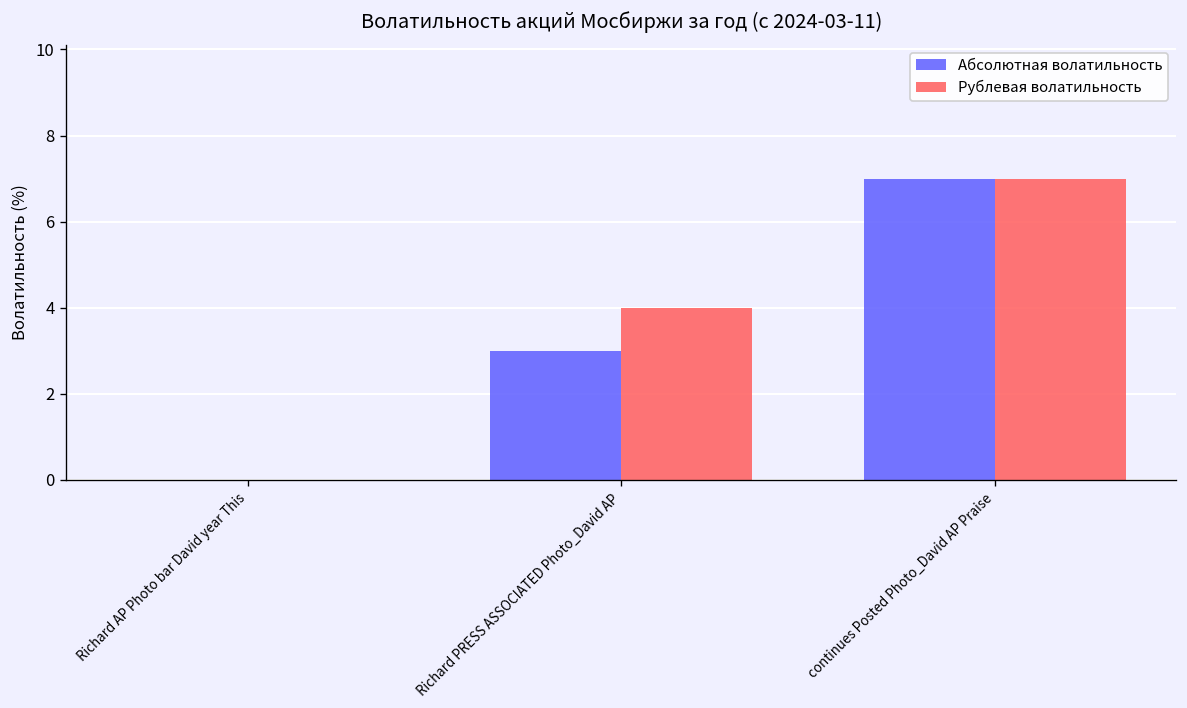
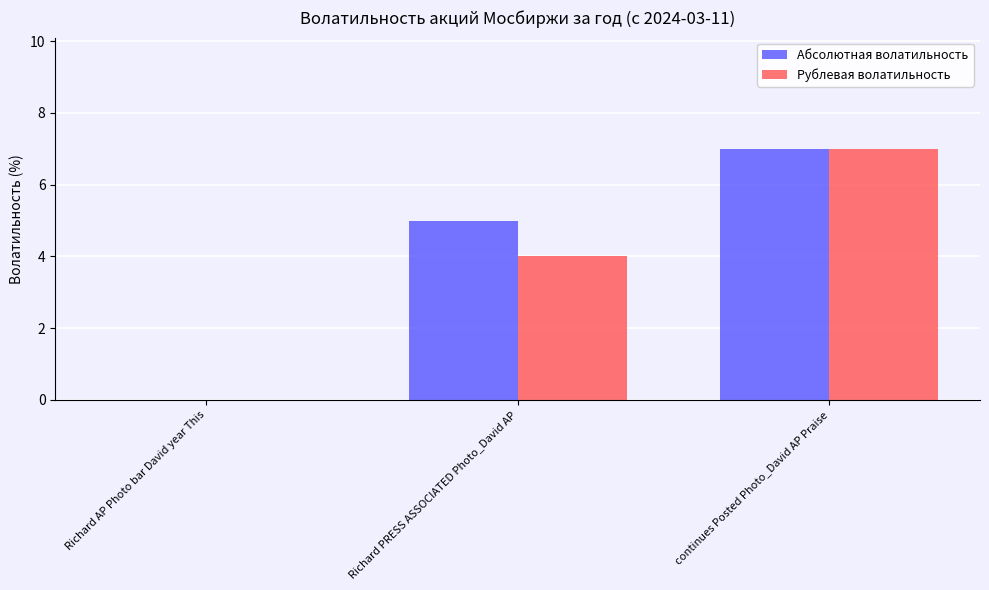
  {
    "Абсолютная волатильность": {
      "Richard AP Photo bar David year This": 0,
-     "Richard PRESS ASSOCIATED Photo_David AP": 3,
+     "Richard PRESS ASSOCIATED Photo_David AP": 5,
      "continues Posted Photo_David AP Praise": 7
    },
    "Рублевая волатильность": {
      "Richard AP Photo bar David year This": 0,
      "Richard PRESS ASSOCIATED Photo_David AP": 4,
      "continues Posted Photo_David AP Praise": 7
    }
  }
